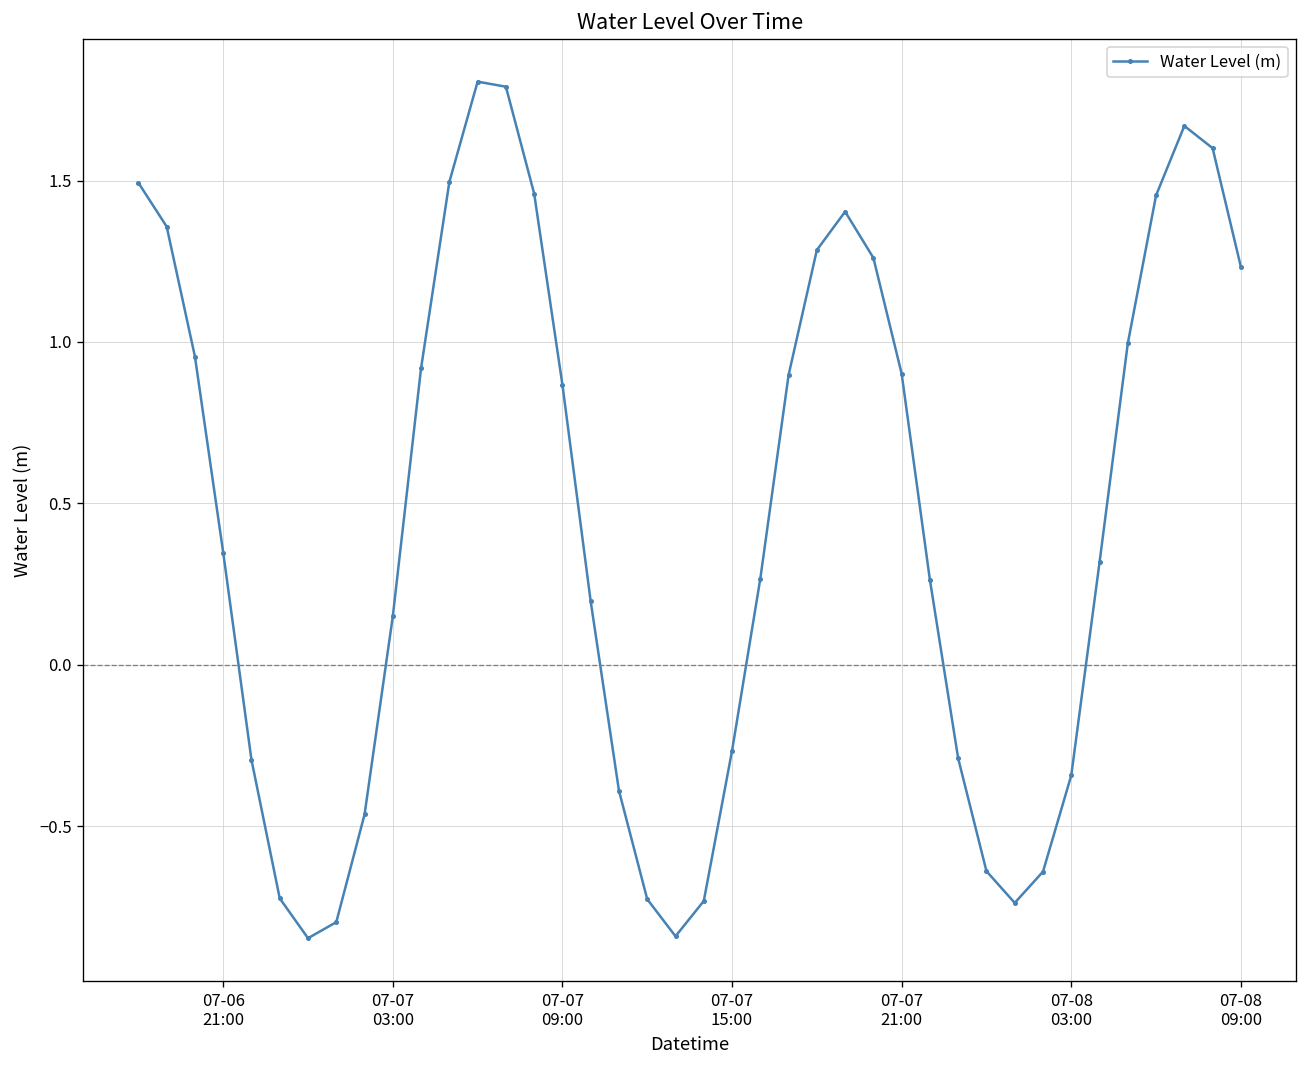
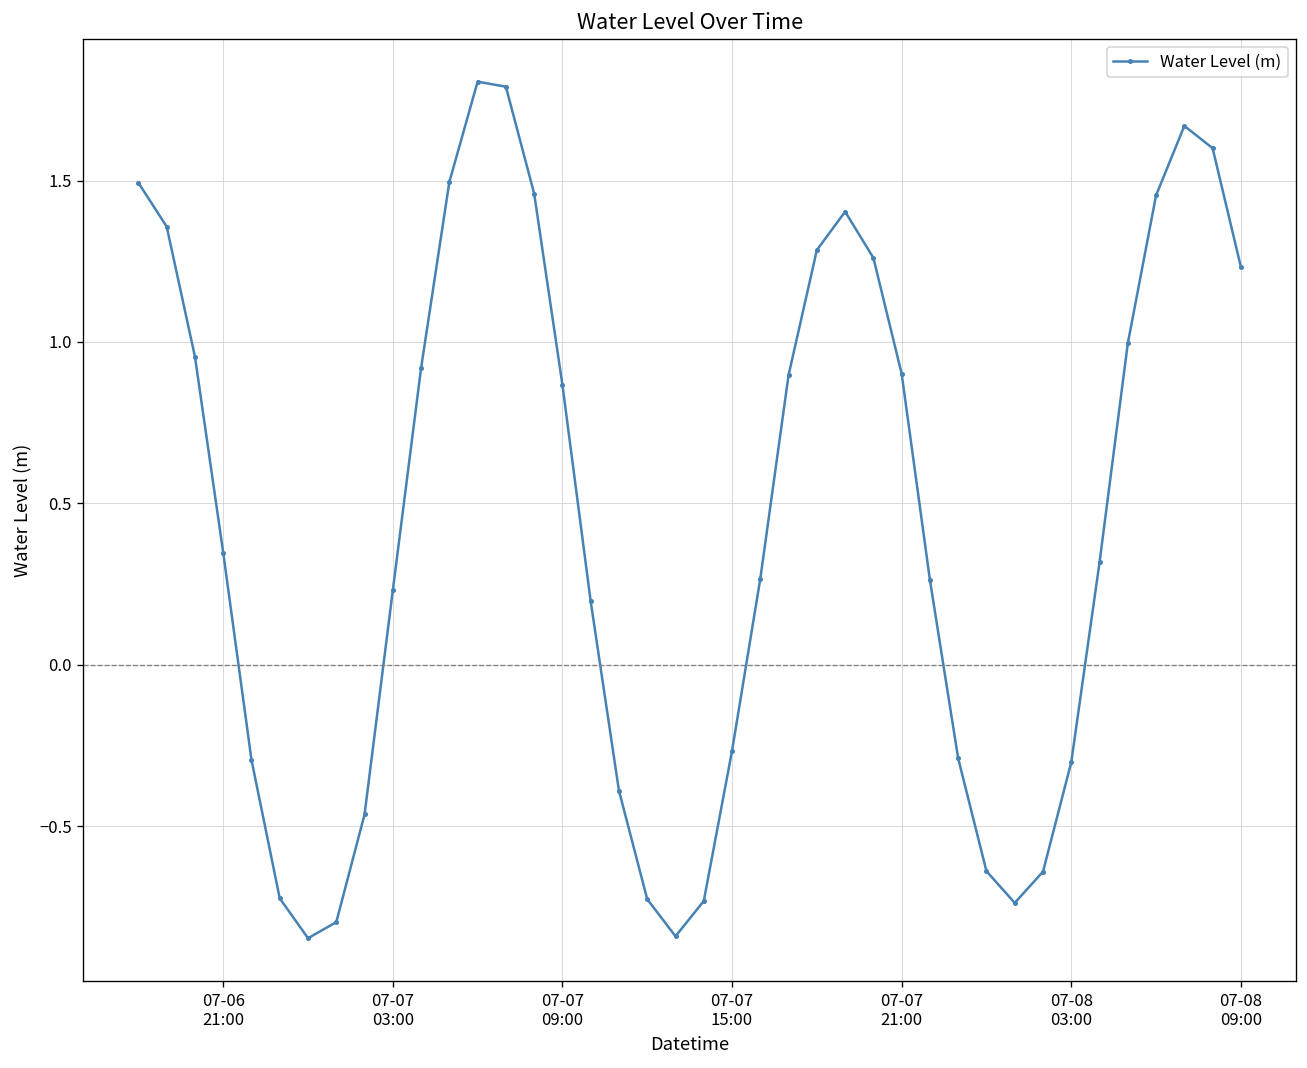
  {
    "07-06 21:00": 0.35,
-   "07-07 03:00": 0.15,
+   "07-07 03:00": 0.23,
    "07-07 09:00": 0.87,
    "07-07 15:00": -0.27,
    "07-07 21:00": 0.90,
-   "07-08 03:00": -0.34,
+   "07-08 03:00": -0.30,
    "07-08 09:00": 1.23
  }
